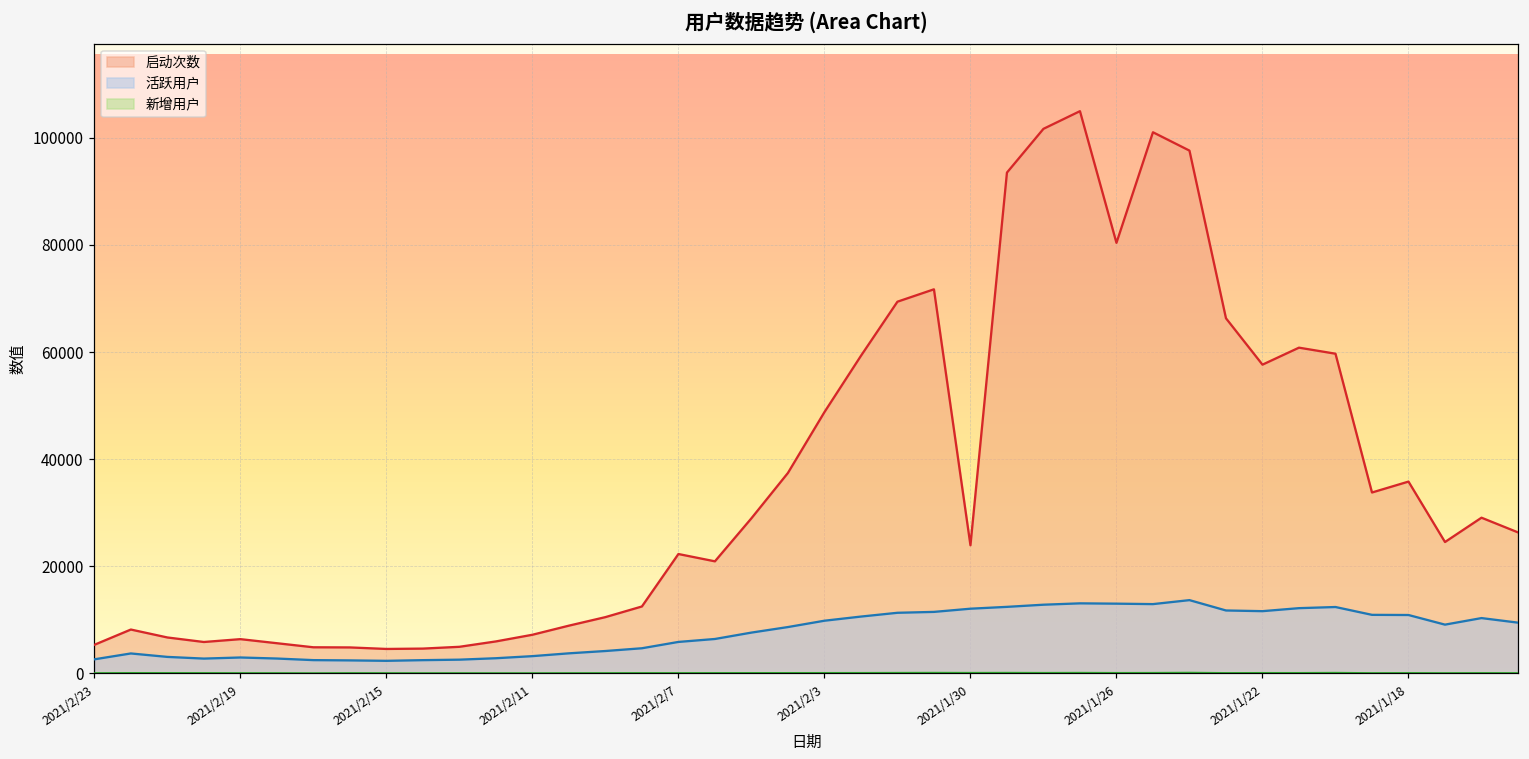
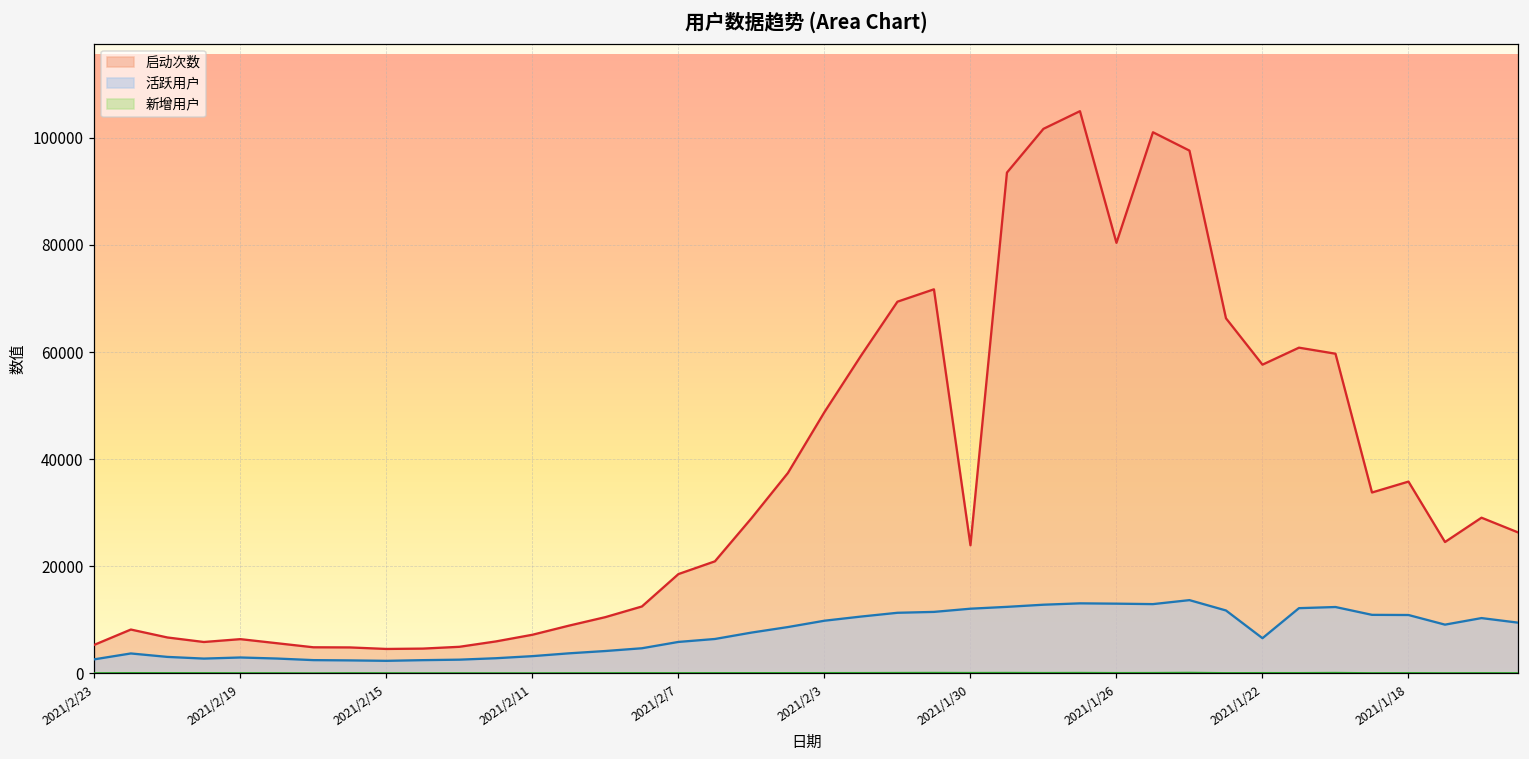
  {
    "启动次数": {
      "2021/2/23": 5000,
      "2021/2/19": 6000,
      "2021/2/15": 5000,
      "2021/2/11": 7000,
-     "2021/2/7": 22000,
+     "2021/2/7": 19000,
      "2021/2/3": 49000,
      "2021/1/30": 24000,
      "2021/1/26": 80000,
      "2021/1/22": 58000,
      "2021/1/18": 36000
    },
    "活跃用户": {
      "2021/2/23": 3000,
      "2021/2/19": 3000,
      "2021/2/15": 2000,
      "2021/2/11": 3000,
      "2021/2/7": 6000,
      "2021/2/3": 10000,
      "2021/1/30": 12000,
      "2021/1/26": 13000,
-     "2021/1/22": 12000,
+     "2021/1/22": 7000,
      "2021/1/18": 11000
    },
    "新增用户": {
      "2021/2/23": 0,
      "2021/2/19": 0,
      "2021/2/15": 0,
      "2021/2/11": 0,
      "2021/2/7": 0,
      "2021/2/3": 0,
      "2021/1/30": 0,
      "2021/1/26": 0,
      "2021/1/22": 0,
      "2021/1/18": 0
    }
  }
